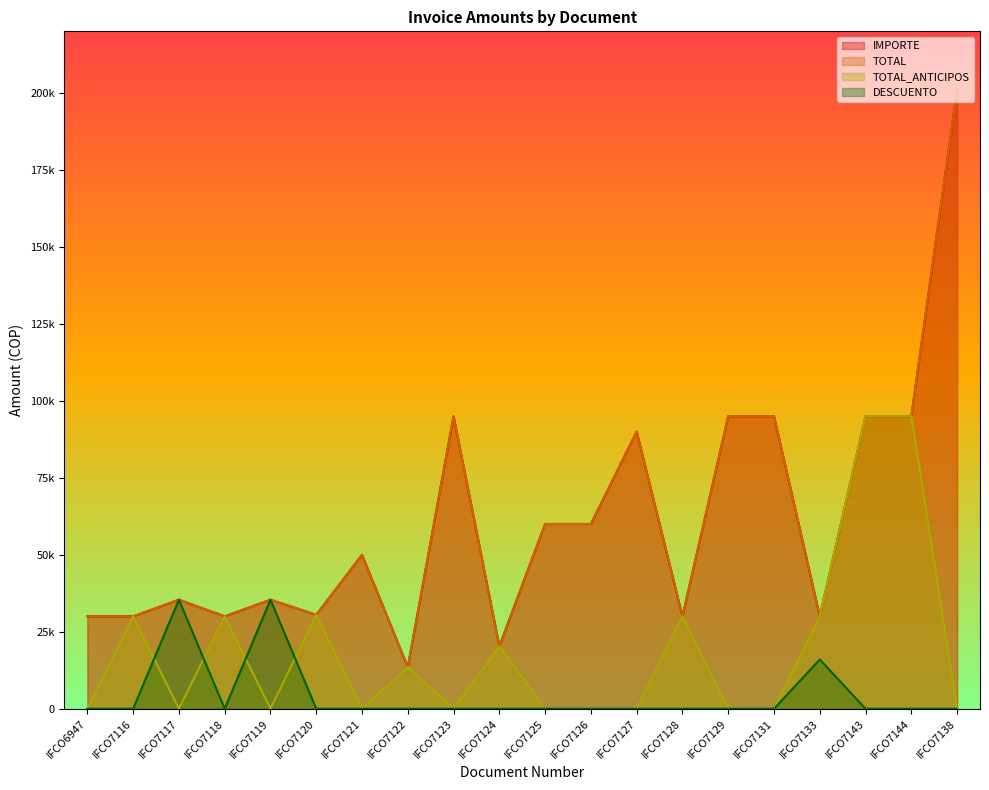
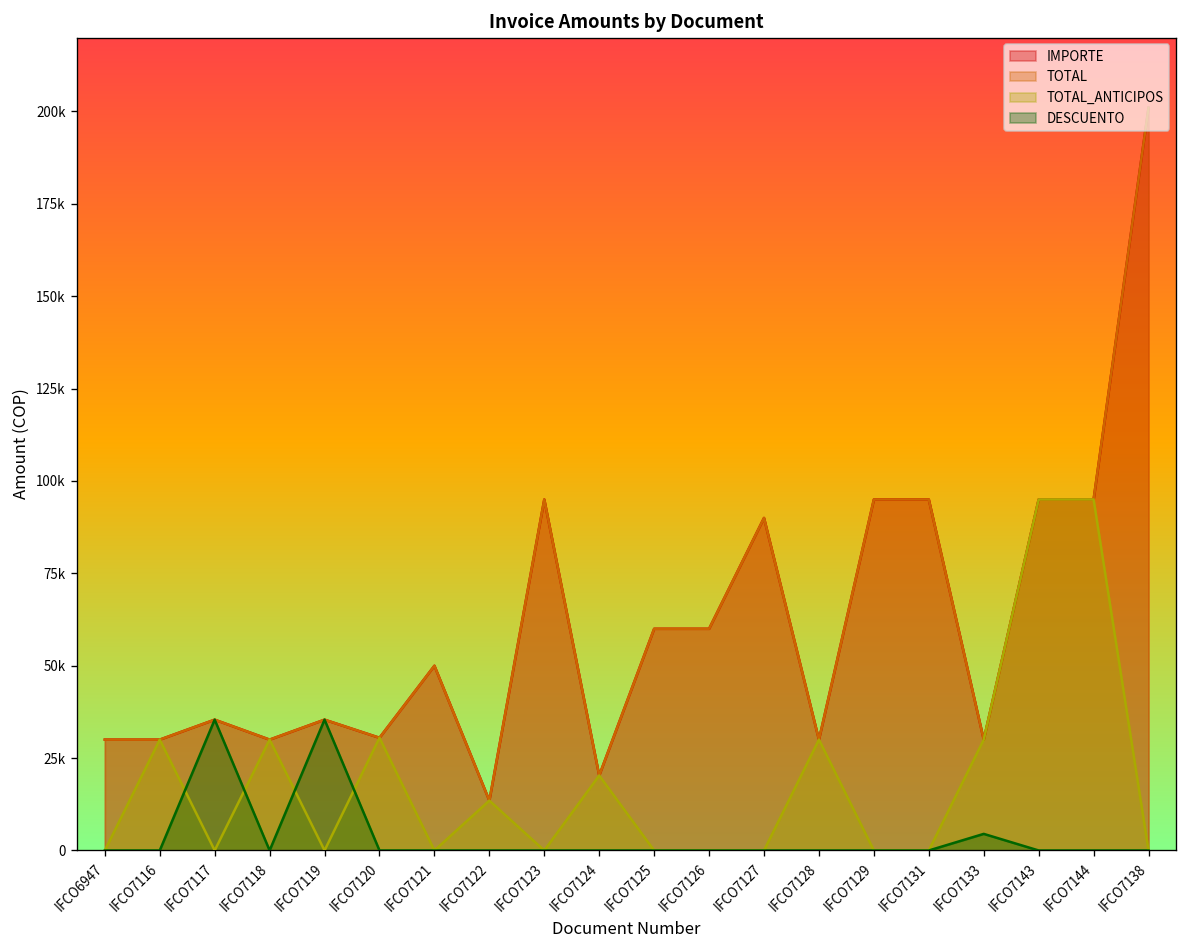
  {
    "DESCUENTO": {
      "IFCO7116": 0,
      "IFCO7118": 0,
      "IFCO7120": 0,
      "IFCO7122": 0,
      "IFCO7124": 0,
      "IFCO7128": 0,
-     "IFCO7133": 16000,
+     "IFCO7133": 4000,
      "IFCO7143": 0,
      "IFCO7144": 0
    }
  }
